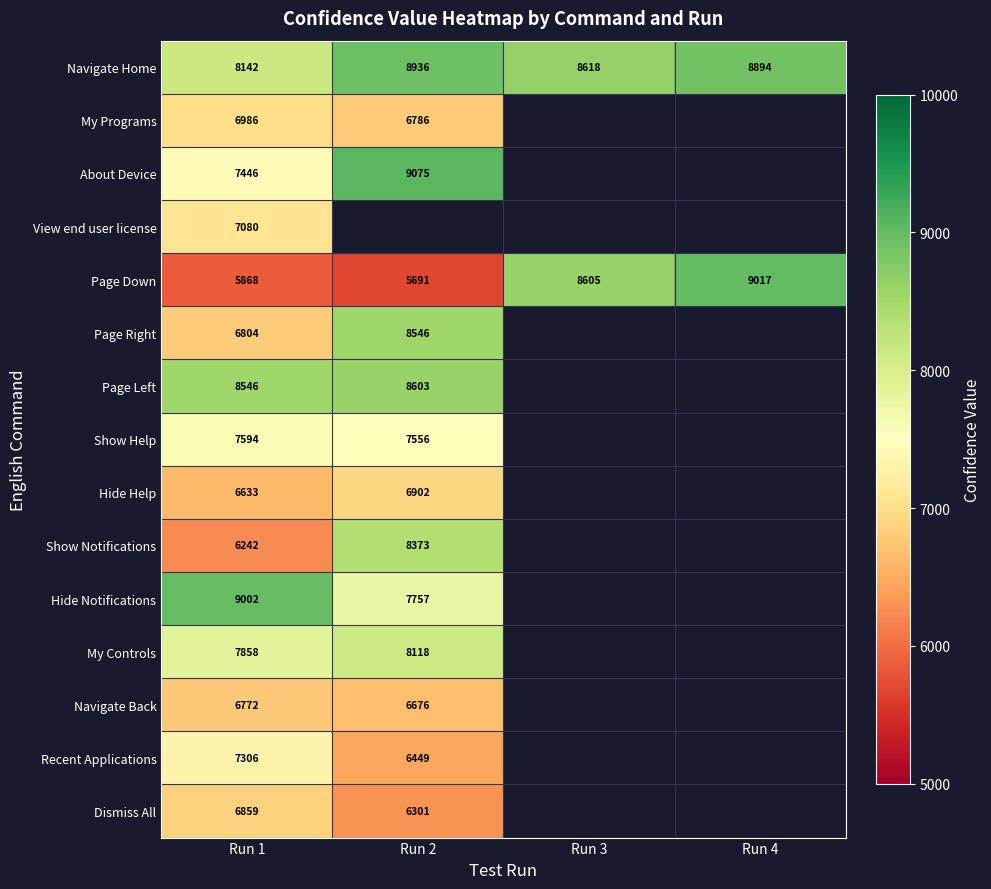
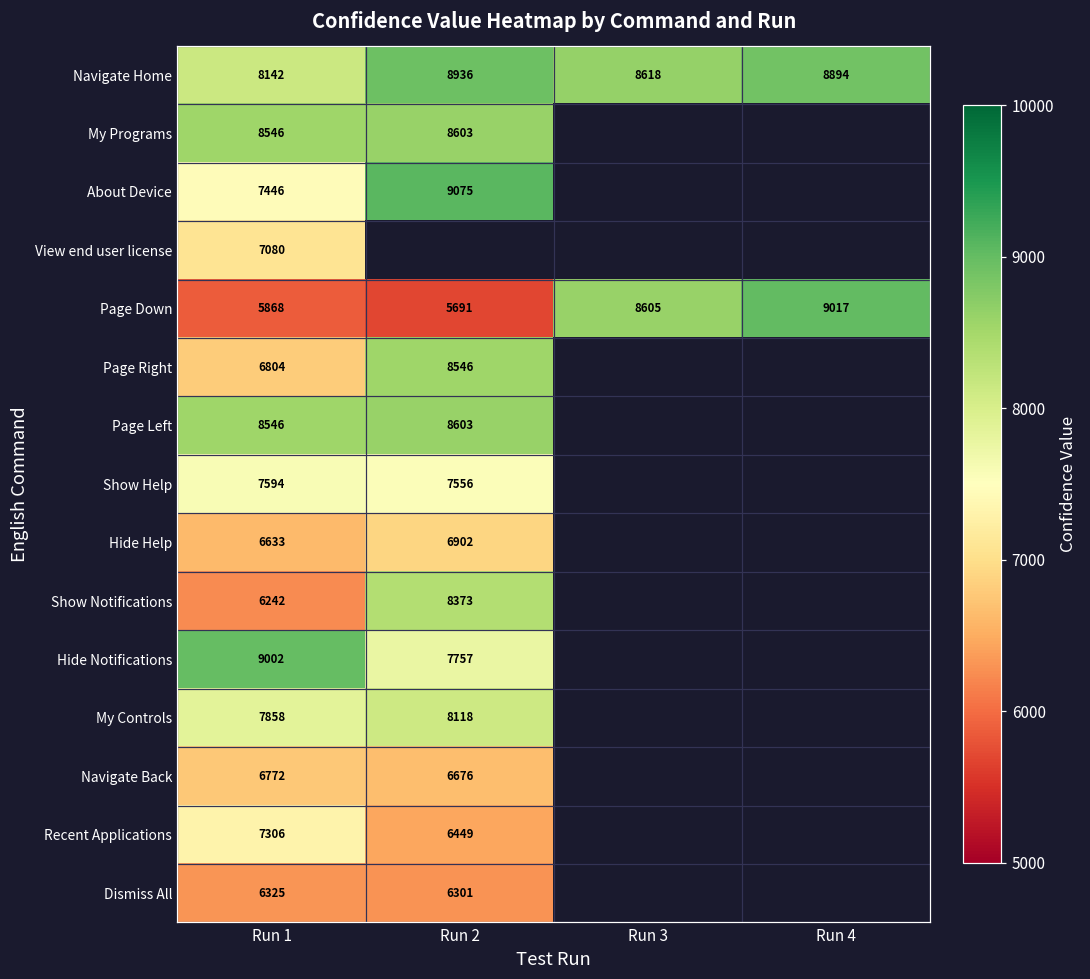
  {
    "Navigate Home": {
      "Run 1": 8142,
      "Run 2": 8936,
      "Run 3": 8618,
      "Run 4": 8894
    },
    "My Programs": {
-     "Run 1": 6986,
-     "Run 2": 6786
+     "Run 1": 8546,
+     "Run 2": 8603
    },
    "About Device": {
      "Run 1": 7446,
      "Run 2": 9075
    },
    "View end user license": {
      "Run 1": 7080
    },
    "Page Down": {
      "Run 1": 5868,
      "Run 2": 5691,
      "Run 3": 8605,
      "Run 4": 9017
    },
    "Page Right": {
      "Run 1": 6804,
      "Run 2": 8546
    },
    "Page Left": {
      "Run 1": 8546,
      "Run 2": 8603
    },
    "Show Help": {
      "Run 1": 7594,
      "Run 2": 7556
    },
    "Hide Help": {
      "Run 1": 6633,
      "Run 2": 6902
    },
    "Show Notifications": {
      "Run 1": 6242,
      "Run 2": 8373
    },
    "Hide Notifications": {
      "Run 1": 9002,
      "Run 2": 7757
    },
    "My Controls": {
      "Run 1": 7858,
      "Run 2": 8118
    },
    "Navigate Back": {
      "Run 1": 6772,
      "Run 2": 6676
    },
    "Recent Applications": {
      "Run 1": 7306,
      "Run 2": 6449
    },
    "Dismiss All": {
-     "Run 1": 6859,
+     "Run 1": 6325,
      "Run 2": 6301
    }
  }
